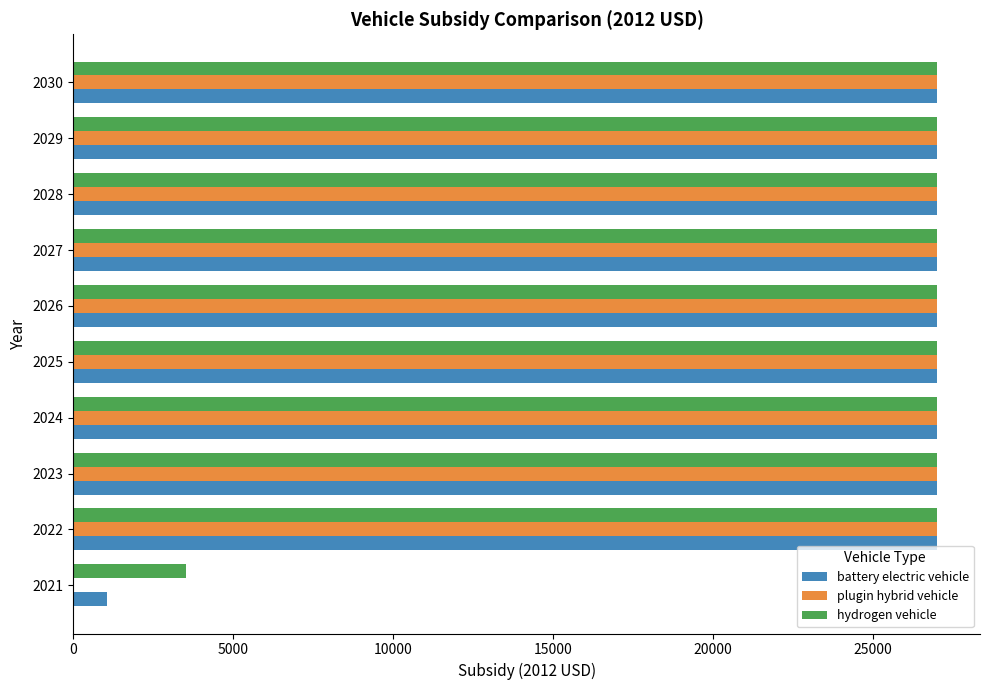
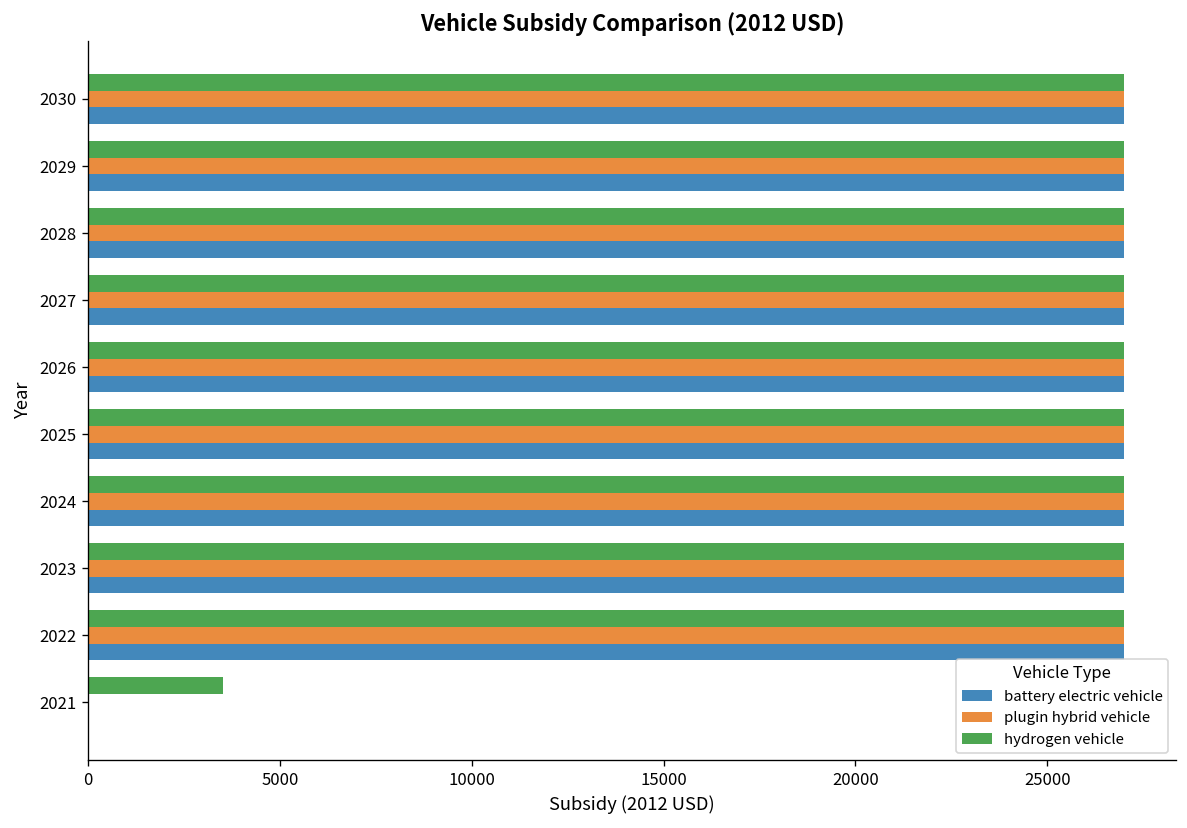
  {
    "battery electric vehicle": {
      "2030": 27000,
      "2029": 27000,
      "2028": 27000,
      "2027": 27000,
      "2026": 27000,
      "2025": 27000,
      "2024": 27000,
      "2023": 27000,
      "2022": 27000,
-     "2021": 1100
+     "2021": 0
    },
    "plugin hybrid vehicle": {
      "2030": 27000,
      "2029": 27000,
      "2028": 27000,
      "2027": 27000,
      "2026": 27000,
      "2025": 27000,
      "2024": 27000,
      "2023": 27000,
      "2022": 27000,
      "2021": 0
    },
    "hydrogen vehicle": {
      "2030": 27000,
      "2029": 27000,
      "2028": 27000,
      "2027": 27000,
      "2026": 27000,
      "2025": 27000,
      "2024": 27000,
      "2023": 27000,
      "2022": 27000,
      "2021": 3500
    }
  }
